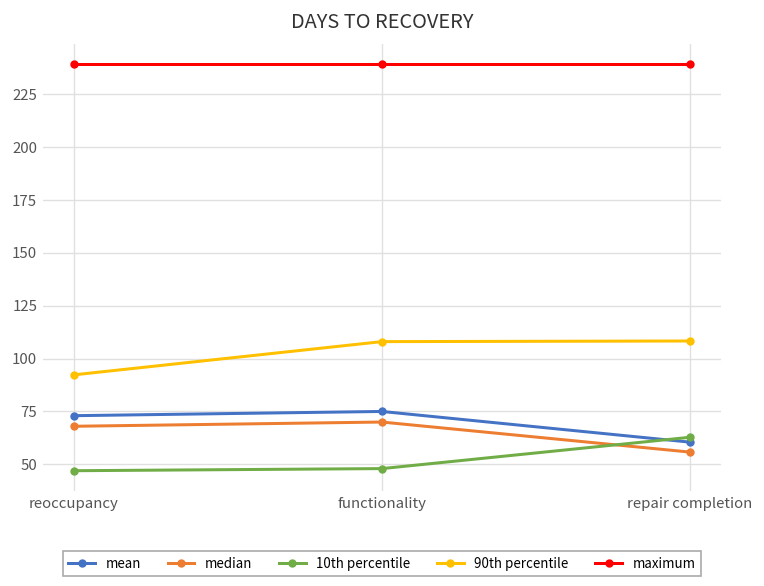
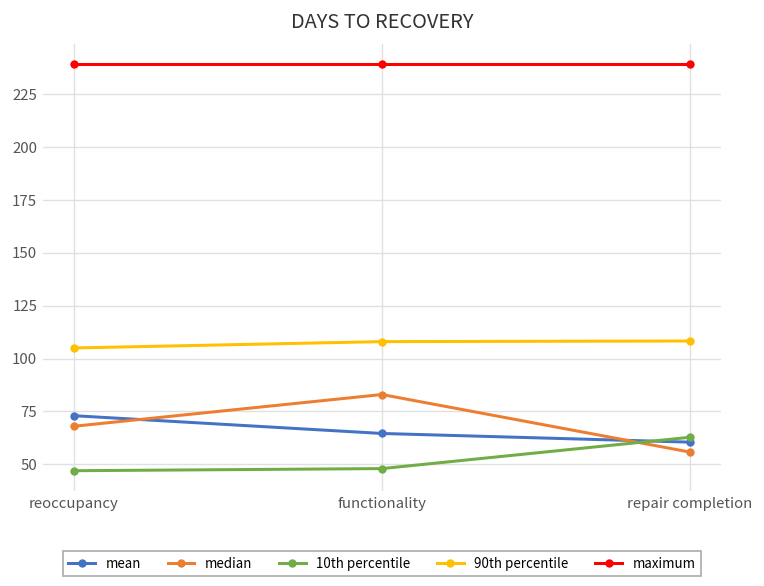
  {
    "mean": {
      "reoccupancy": 73,
-     "functionality": 75,
+     "functionality": 65,
      "repair completion": 61
    },
    "median": {
      "reoccupancy": 68,
-     "functionality": 70,
+     "functionality": 83,
      "repair completion": 56
    },
    "10th percentile": {
      "reoccupancy": 47,
      "functionality": 48,
      "repair completion": 63
    },
    "90th percentile": {
-     "reoccupancy": 92,
+     "reoccupancy": 105,
      "functionality": 108,
      "repair completion": 108
    },
    "maximum": {
      "reoccupancy": 239,
      "functionality": 239,
      "repair completion": 239
    }
  }
